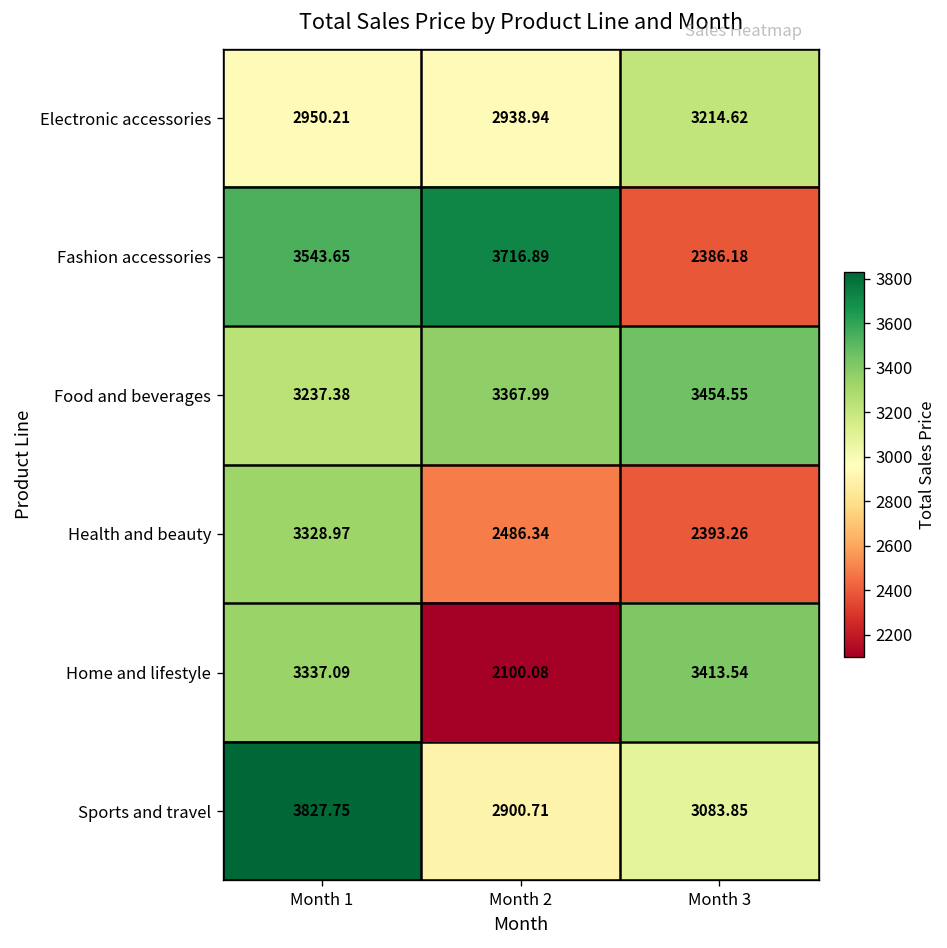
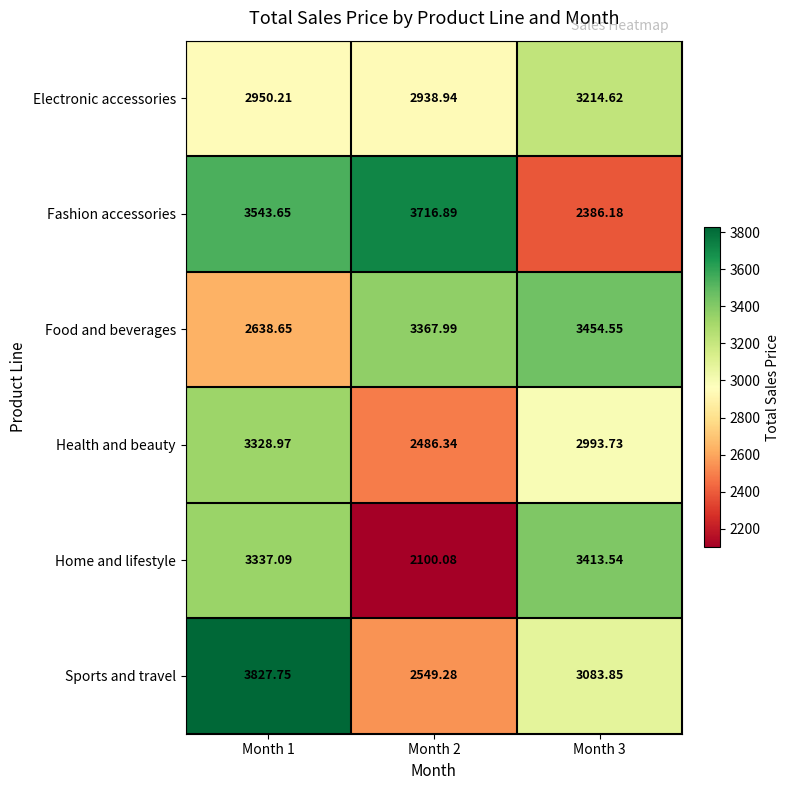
  {
    "Electronic accessories": {
      "Month 1": 2950.21,
      "Month 2": 2938.94,
      "Month 3": 3214.62
    },
    "Fashion accessories": {
      "Month 1": 3543.65,
      "Month 2": 3716.89,
      "Month 3": 2386.18
    },
    "Food and beverages": {
-     "Month 1": 3237.38,
+     "Month 1": 2638.65,
      "Month 2": 3367.99,
      "Month 3": 3454.55
    },
    "Health and beauty": {
      "Month 1": 3328.97,
      "Month 2": 2486.34,
-     "Month 3": 2393.26
+     "Month 3": 2993.73
    },
    "Home and lifestyle": {
      "Month 1": 3337.09,
      "Month 2": 2100.08,
      "Month 3": 3413.54
    },
    "Sports and travel": {
      "Month 1": 3827.75,
-     "Month 2": 2900.71,
+     "Month 2": 2549.28,
      "Month 3": 3083.85
    }
  }
